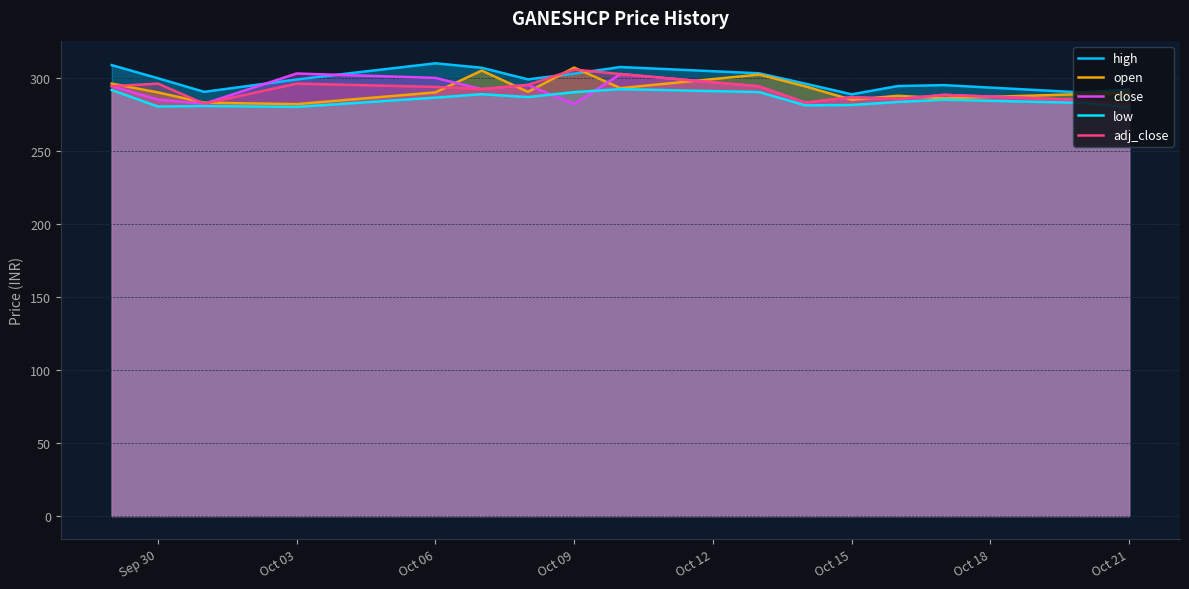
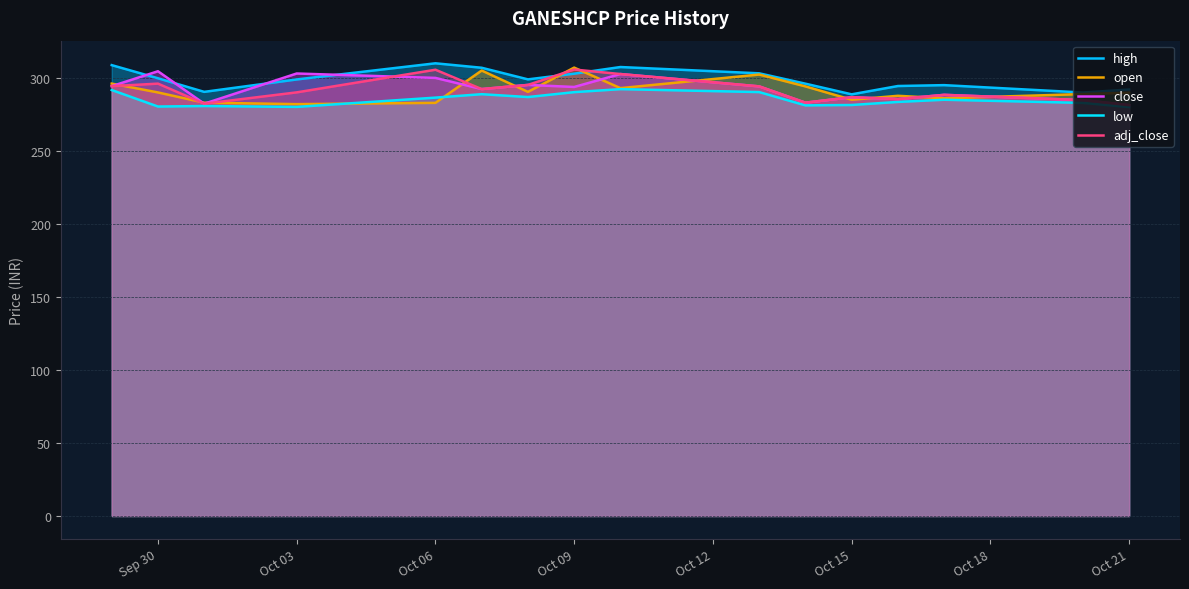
  {
    "open": {
      "Sep 30": 290,
      "Oct 03": 282,
-     "Oct 06": 290
+     "Oct 06": 283
    },
    "close": {
-     "Sep 30": 285,
+     "Sep 30": 305,
      "Oct 03": 303,
      "Oct 06": 300,
-     "Oct 09": 282
+     "Oct 09": 294
    },
    "adj_close": {
      "Sep 30": 296,
-     "Oct 03": 296,
-     "Oct 06": 294
+     "Oct 03": 290,
+     "Oct 06": 306
    }
  }
